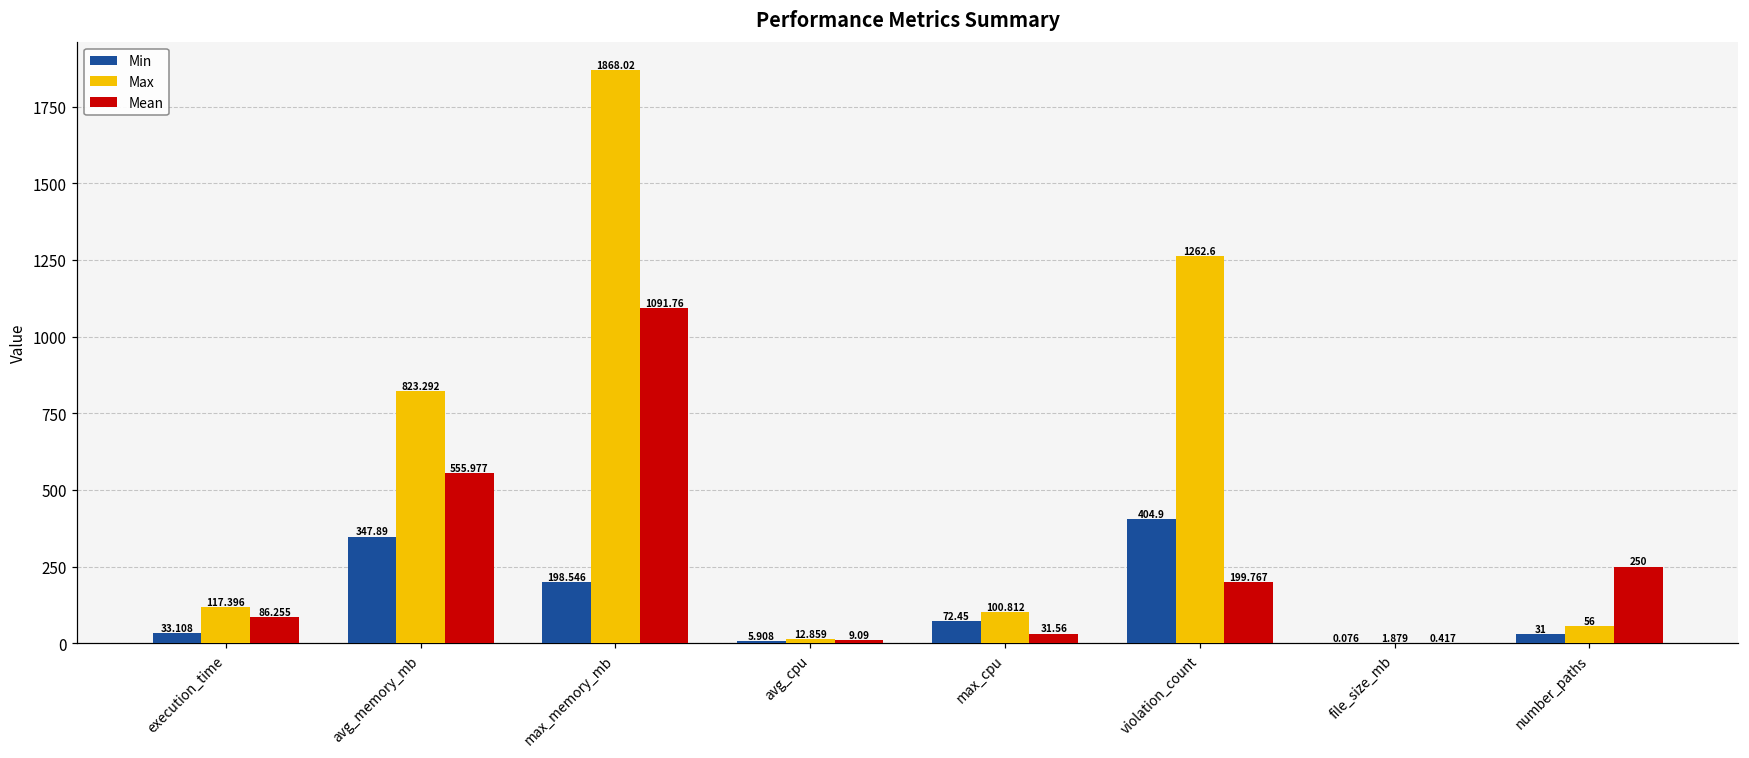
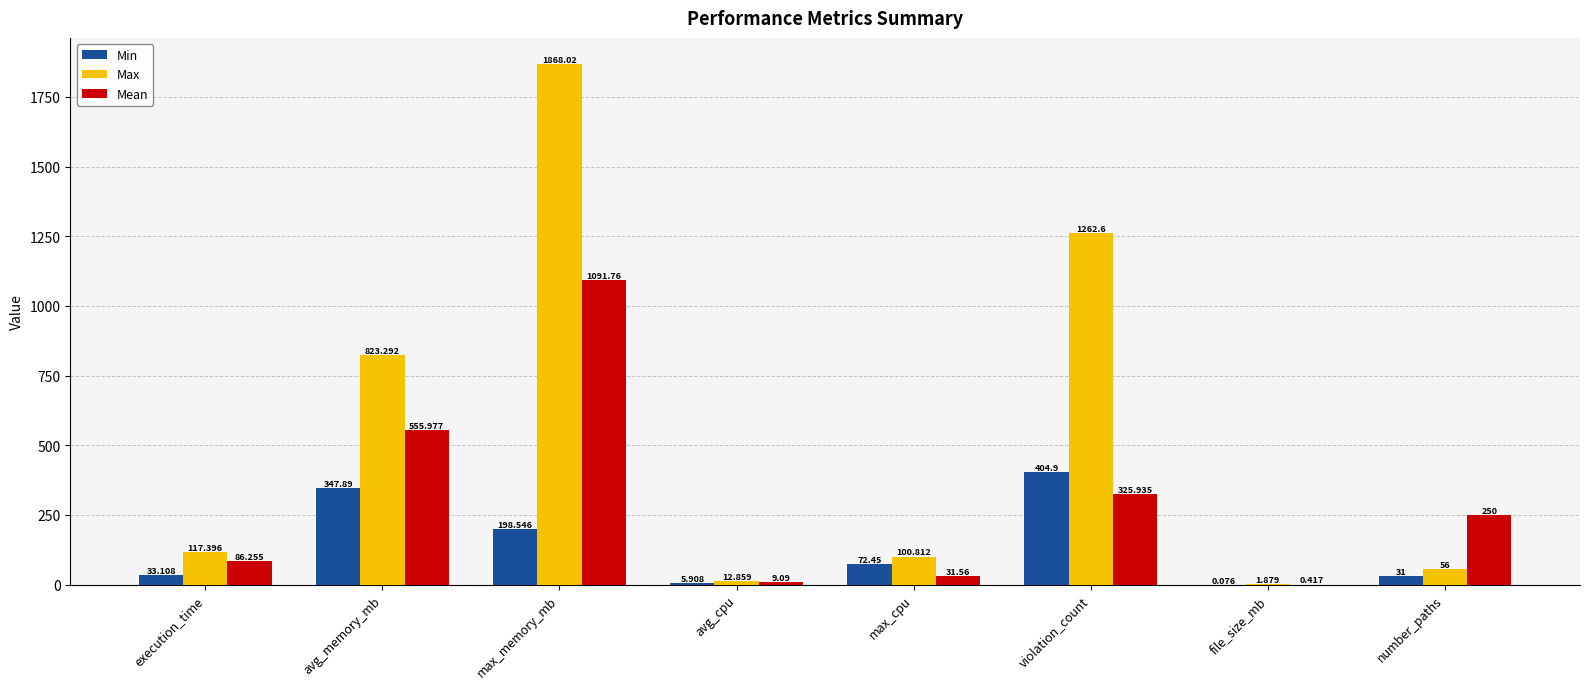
  {
    "Min": {
      "execution_time": 33.108,
      "avg_memory_mb": 347.89,
      "max_memory_mb": 198.546,
      "avg_cpu": 5.908,
      "max_cpu": 72.45,
      "violation_count": 404.9,
      "file_size_mb": 0.076,
      "number_paths": 31
    },
    "Max": {
      "execution_time": 117.396,
      "avg_memory_mb": 823.292,
      "max_memory_mb": 1868.02,
      "avg_cpu": 12.859,
      "max_cpu": 100.812,
      "violation_count": 1262.6,
      "file_size_mb": 1.879,
      "number_paths": 56
    },
    "Mean": {
      "execution_time": 86.255,
      "avg_memory_mb": 555.977,
      "max_memory_mb": 1091.76,
      "avg_cpu": 9.09,
      "max_cpu": 31.56,
-     "violation_count": 199.767,
+     "violation_count": 325.935,
      "file_size_mb": 0.417,
      "number_paths": 250
    }
  }
